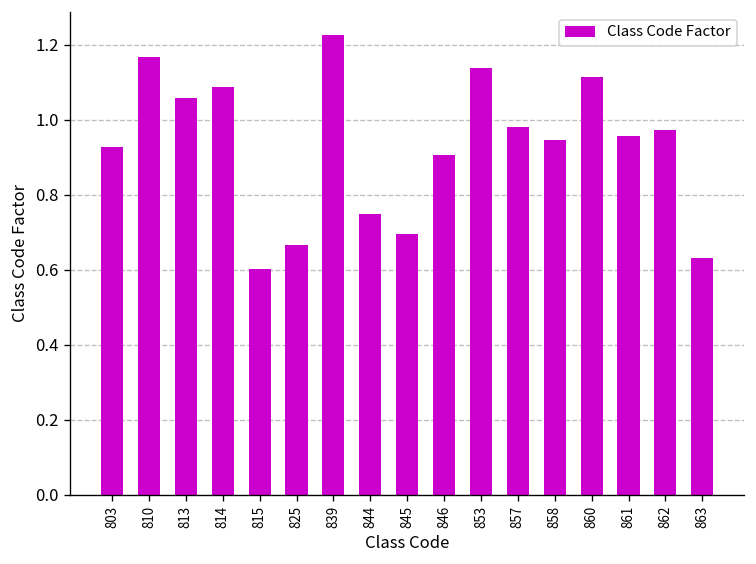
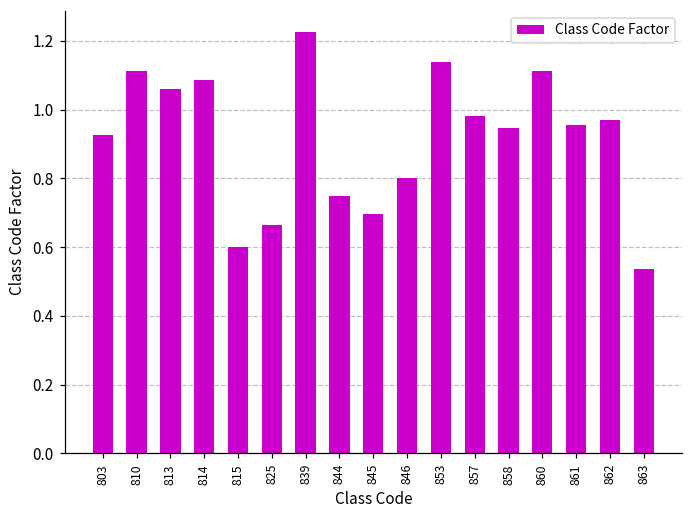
  {
    "803": 0.93,
-   "810": 1.17,
+   "810": 1.11,
    "813": 1.06,
    "814": 1.09,
    "815": 0.60,
    "825": 0.66,
    "839": 1.23,
    "844": 0.75,
    "845": 0.70,
-   "846": 0.91,
+   "846": 0.80,
    "853": 1.14,
    "857": 0.98,
    "858": 0.95,
    "860": 1.11,
    "861": 0.96,
    "862": 0.97,
-   "863": 0.63
+   "863": 0.54
  }
